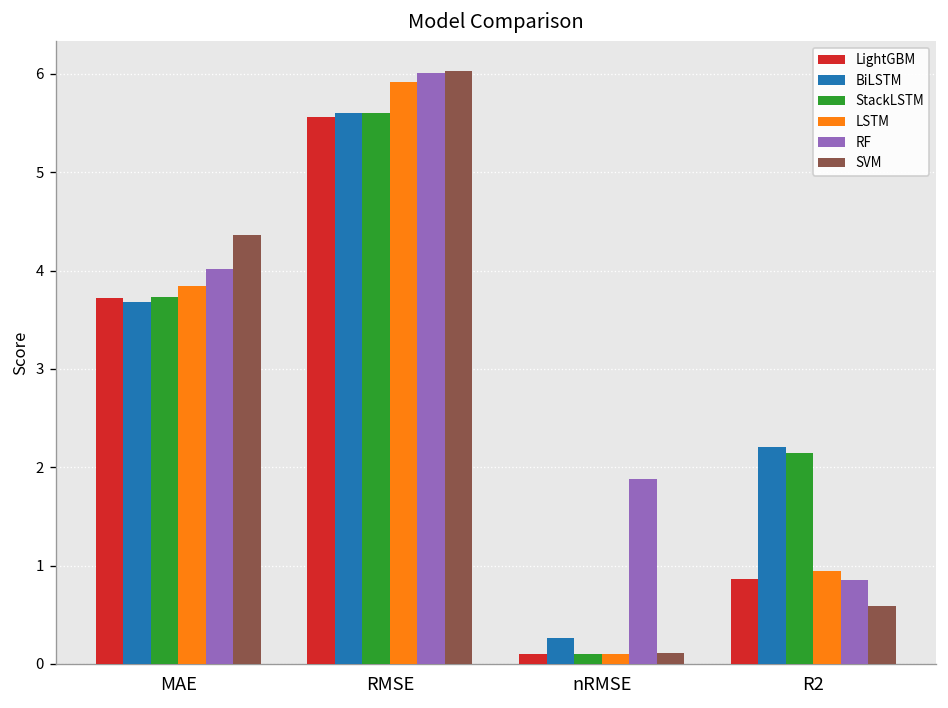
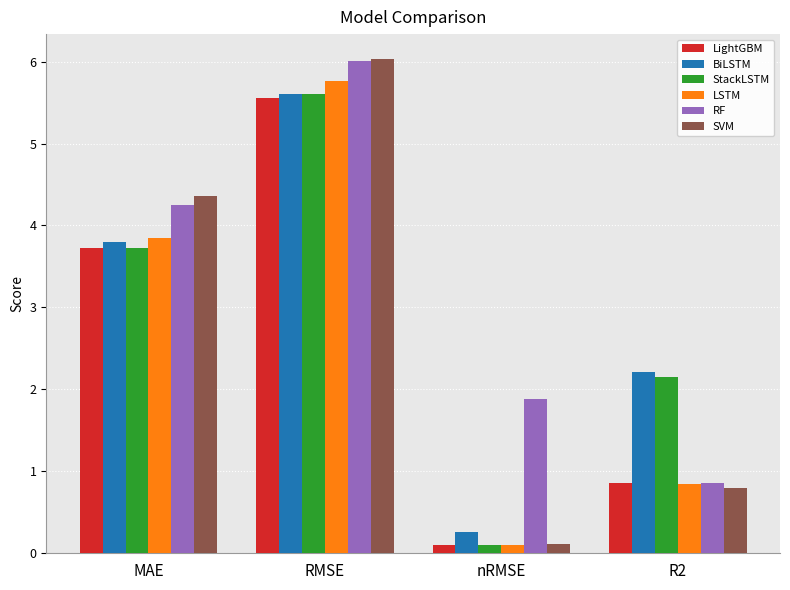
  {
    "LightGBM": {
      "MAE": 3.7,
      "RMSE": 5.6,
      "nRMSE": 0.1,
      "R2": 0.9
    },
    "BiLSTM": {
-     "MAE": 3.7,
+     "MAE": 3.8,
      "RMSE": 5.6,
      "nRMSE": 0.3,
      "R2": 2.2
    },
    "StackLSTM": {
      "MAE": 3.7,
      "RMSE": 5.6,
      "nRMSE": 0.1,
      "R2": 2.1
    },
    "LSTM": {
      "MAE": 3.8,
-     "RMSE": 5.9,
+     "RMSE": 5.8,
      "nRMSE": 0.1,
-     "R2": 0.9
+     "R2": 0.8
    },
    "RF": {
-     "MAE": 4.0,
+     "MAE": 4.2,
      "RMSE": 6.0,
      "nRMSE": 1.9,
      "R2": 0.9
    },
    "SVM": {
      "MAE": 4.4,
      "RMSE": 6.0,
      "nRMSE": 0.1,
-     "R2": 0.6
+     "R2": 0.8
    }
  }
